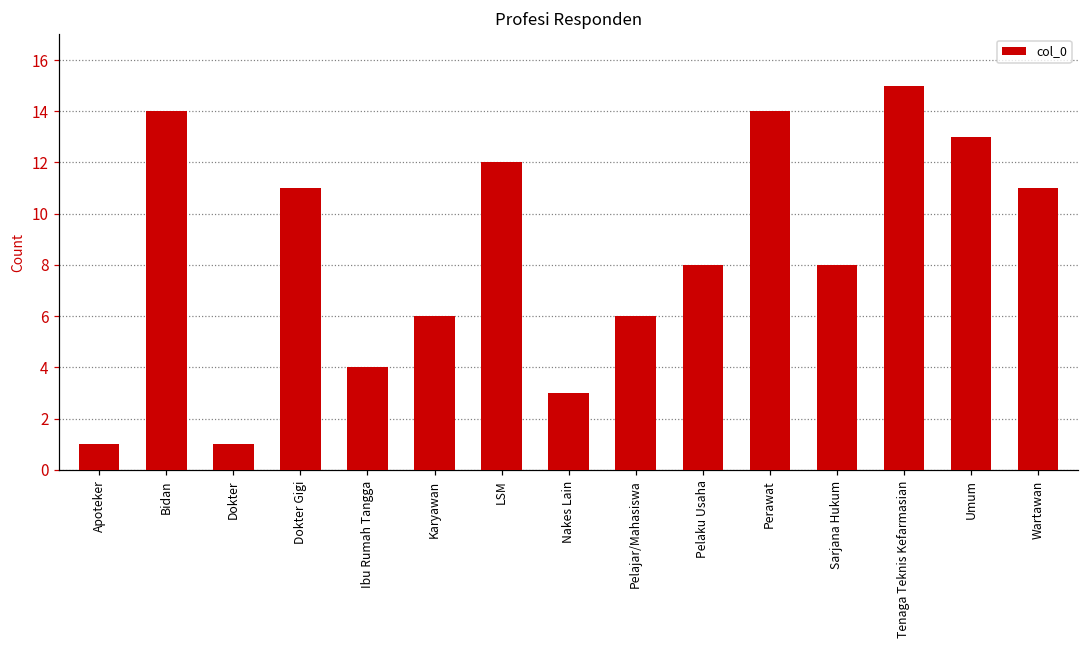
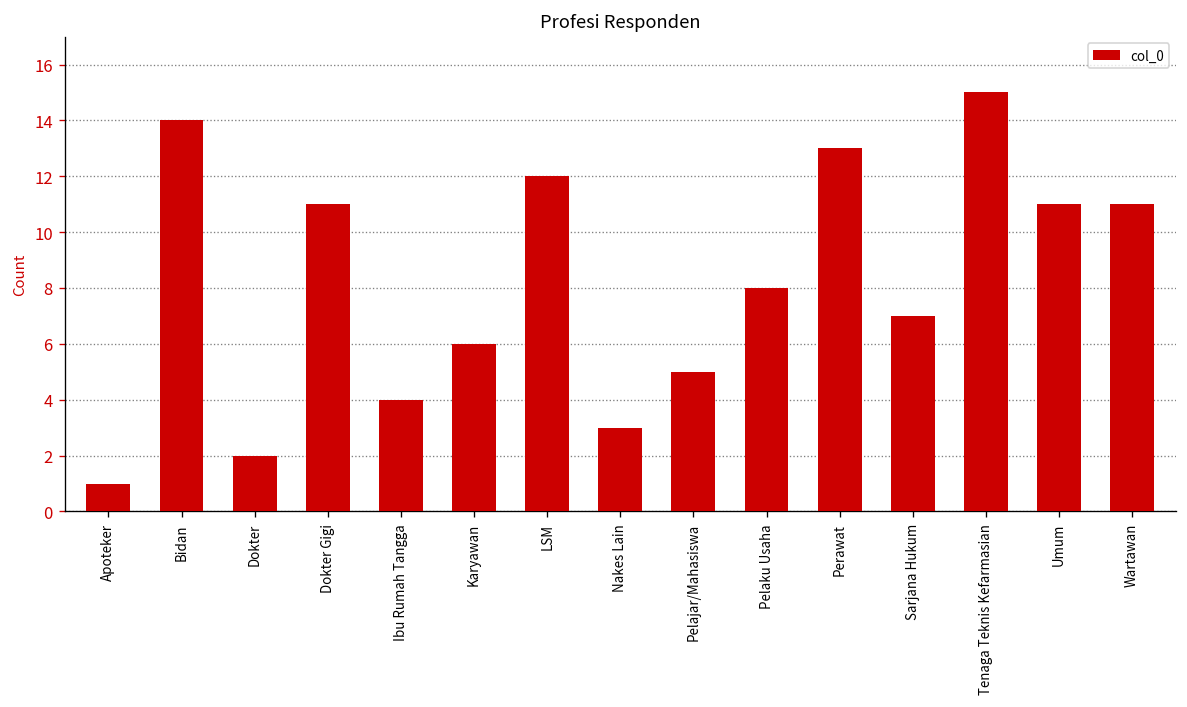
  {
    "Apoteker": 1,
    "Bidan": 14,
-   "Dokter": 1,
+   "Dokter": 2,
    "Dokter Gigi": 11,
    "Ibu Rumah Tangga": 4,
    "Karyawan": 6,
    "LSM": 12,
    "Nakes Lain": 3,
-   "Pelajar/Mahasiswa": 6,
+   "Pelajar/Mahasiswa": 5,
    "Pelaku Usaha": 8,
-   "Perawat": 14,
-   "Sarjana Hukum": 8,
+   "Perawat": 13,
+   "Sarjana Hukum": 7,
    "Tenaga Teknis Kefarmasian": 15,
-   "Umum": 13,
+   "Umum": 11,
    "Wartawan": 11
  }
